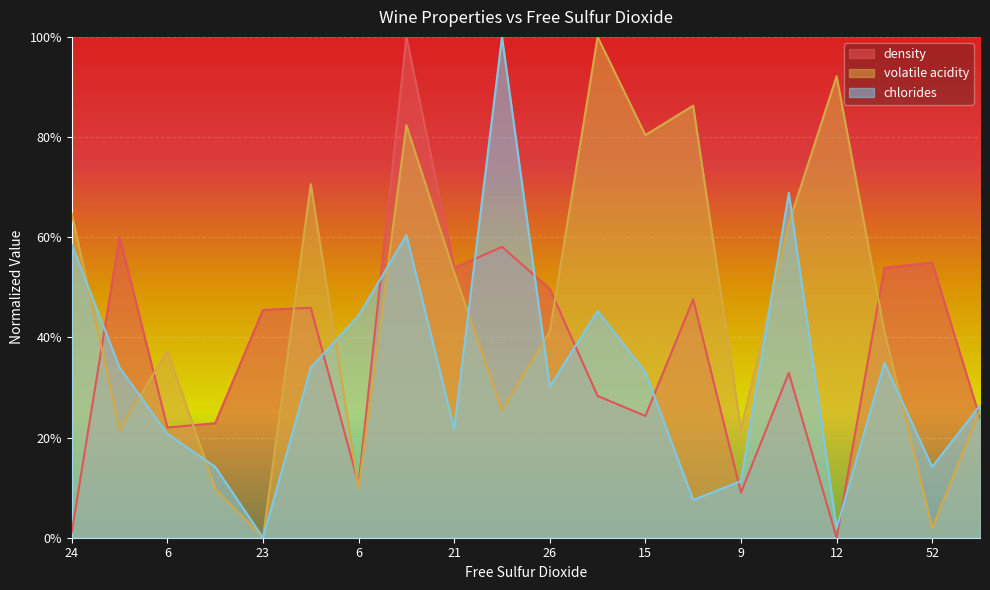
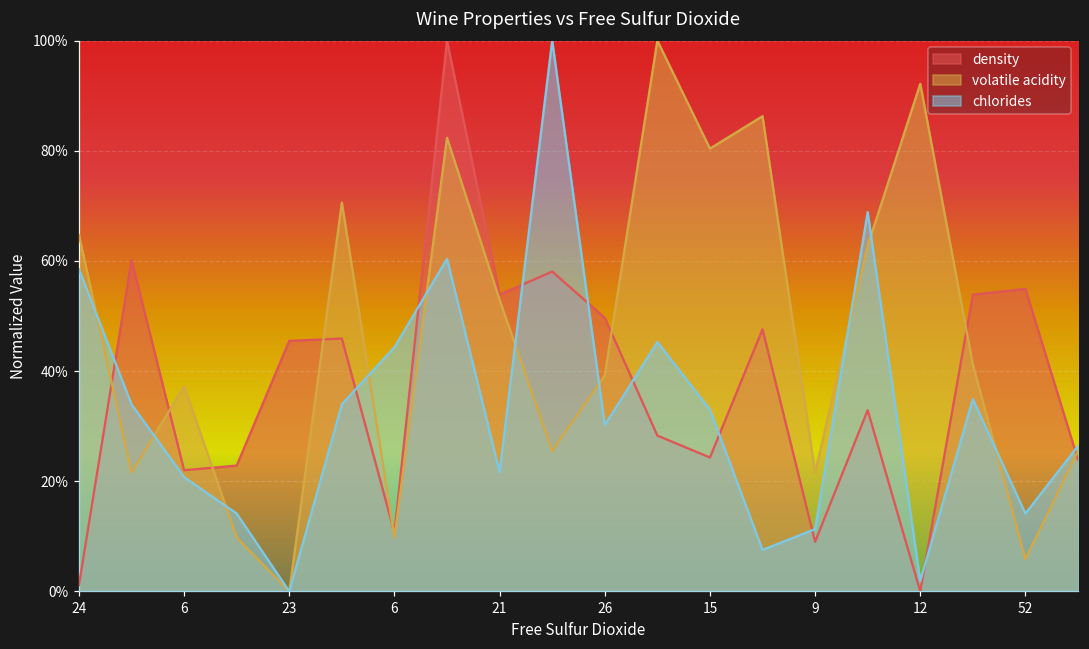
  {
    "density": {
      "24": "1%",
      "23": "45%",
      "21": "54%",
      "26": "50%",
      "12": "0%",
      "52": "55%"
    },
    "volatile acidity": {
      "24": "65%",
      "21": "53%",
-     "26": "41%",
+     "26": "39%",
      "12": "92%",
-     "52": "2%"
+     "52": "6%"
    },
    "chlorides": {
      "24": "58%",
      "21": "22%",
      "26": "30%",
      "12": "2%",
      "52": "14%"
    }
  }
